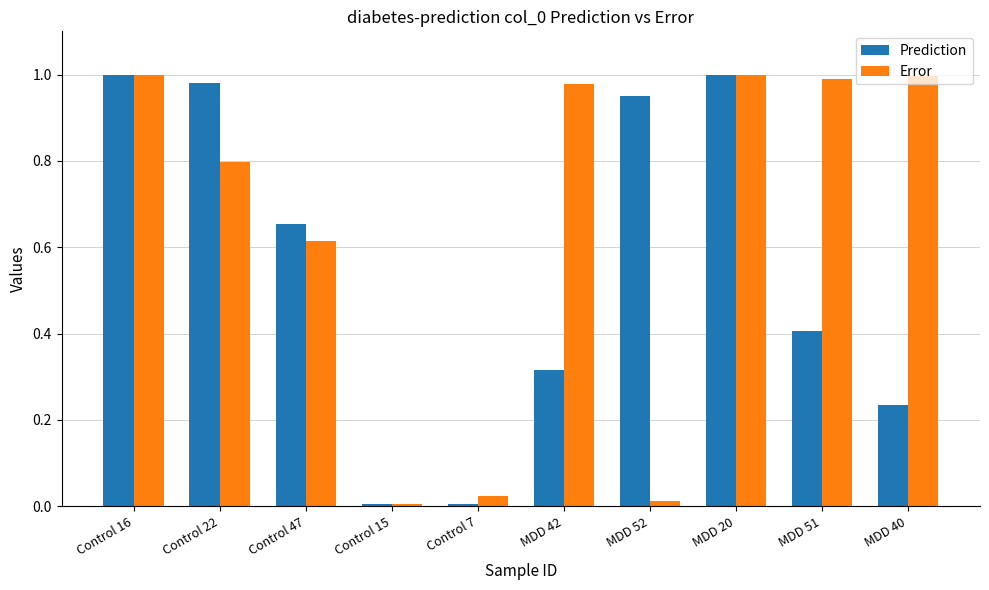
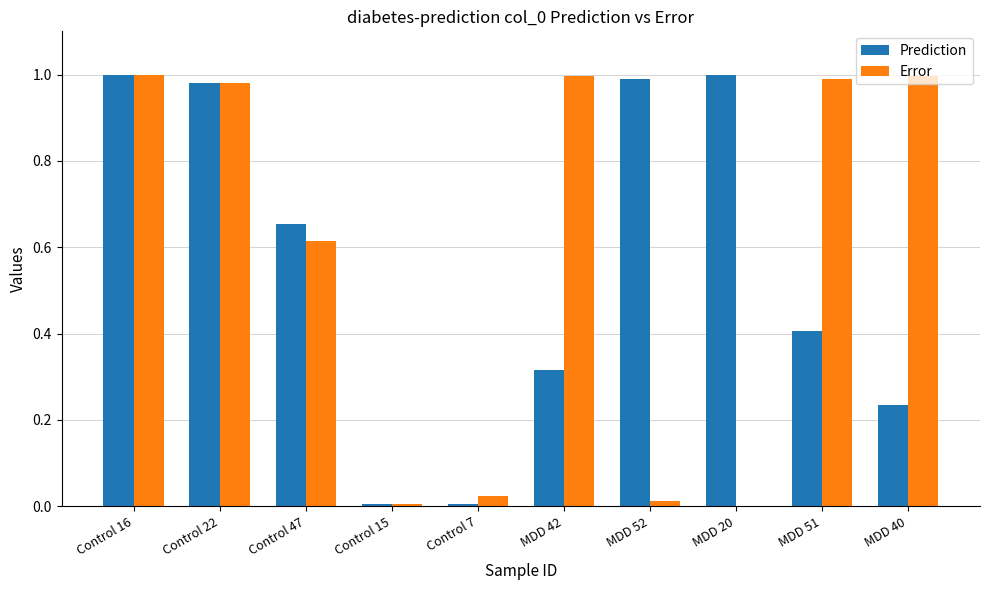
  {
    "Prediction": {
      "Control 16": 1.00,
      "Control 22": 0.98,
      "Control 47": 0.65,
      "MDD 42": 0.32,
-     "MDD 52": 0.95,
+     "MDD 52": 0.99,
      "MDD 20": 1.00,
      "MDD 51": 0.41,
      "MDD 40": 0.24
    },
    "Error": {
      "Control 16": 1.00,
-     "Control 22": 0.80,
+     "Control 22": 0.98,
      "Control 47": 0.61,
      "Control 7": 0.02,
-     "MDD 42": 0.98,
+     "MDD 42": 1.00,
      "MDD 52": 0.01,
-     "MDD 20": 1,
+     "MDD 20": 0,
      "MDD 51": 0.99
    }
  }
